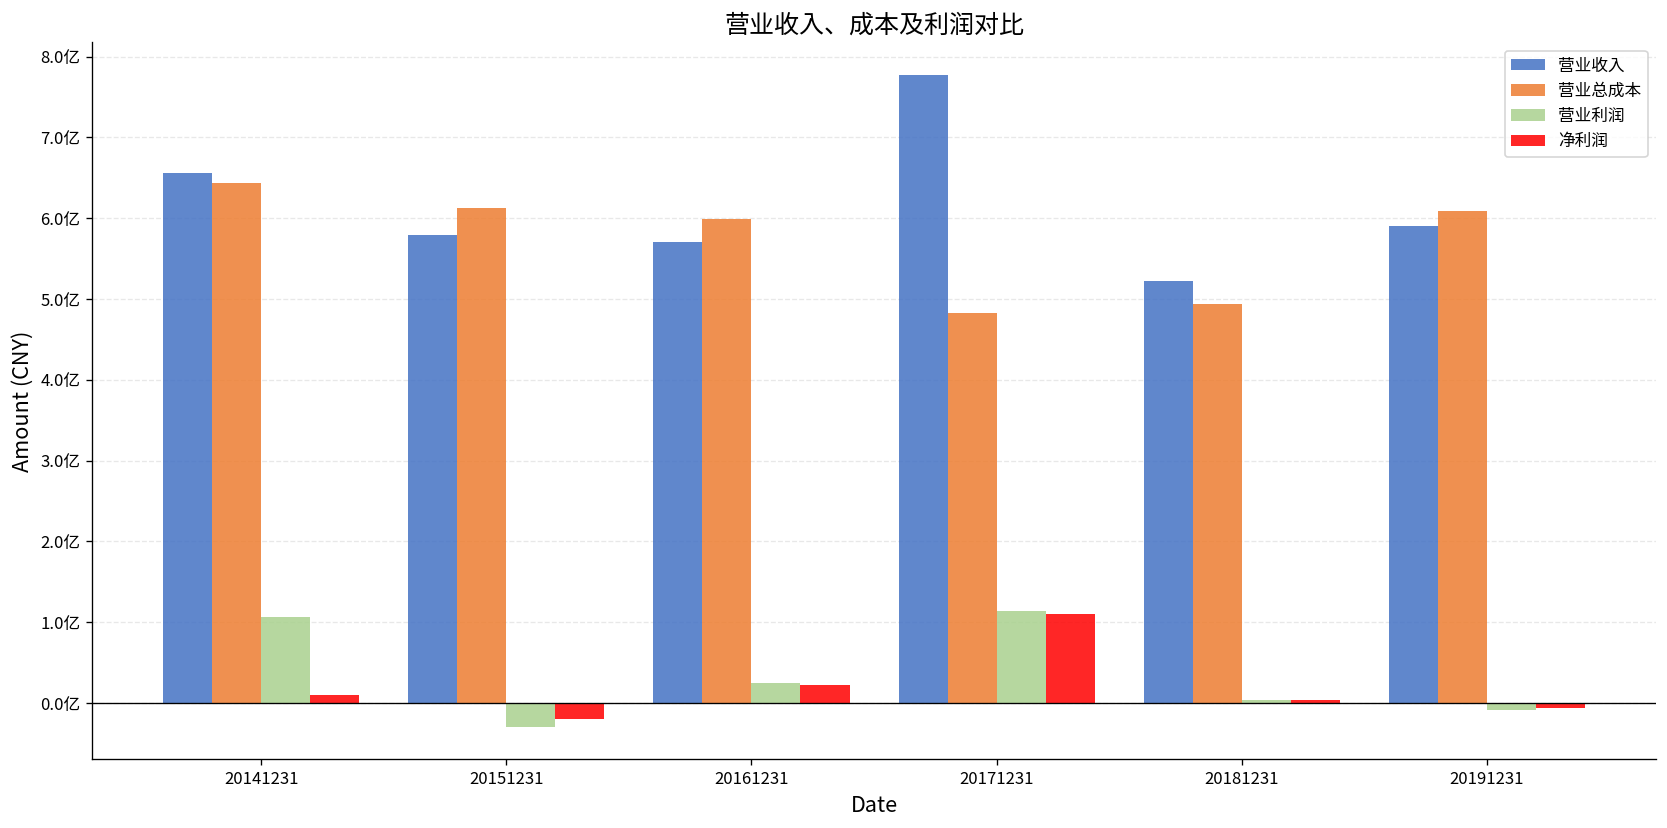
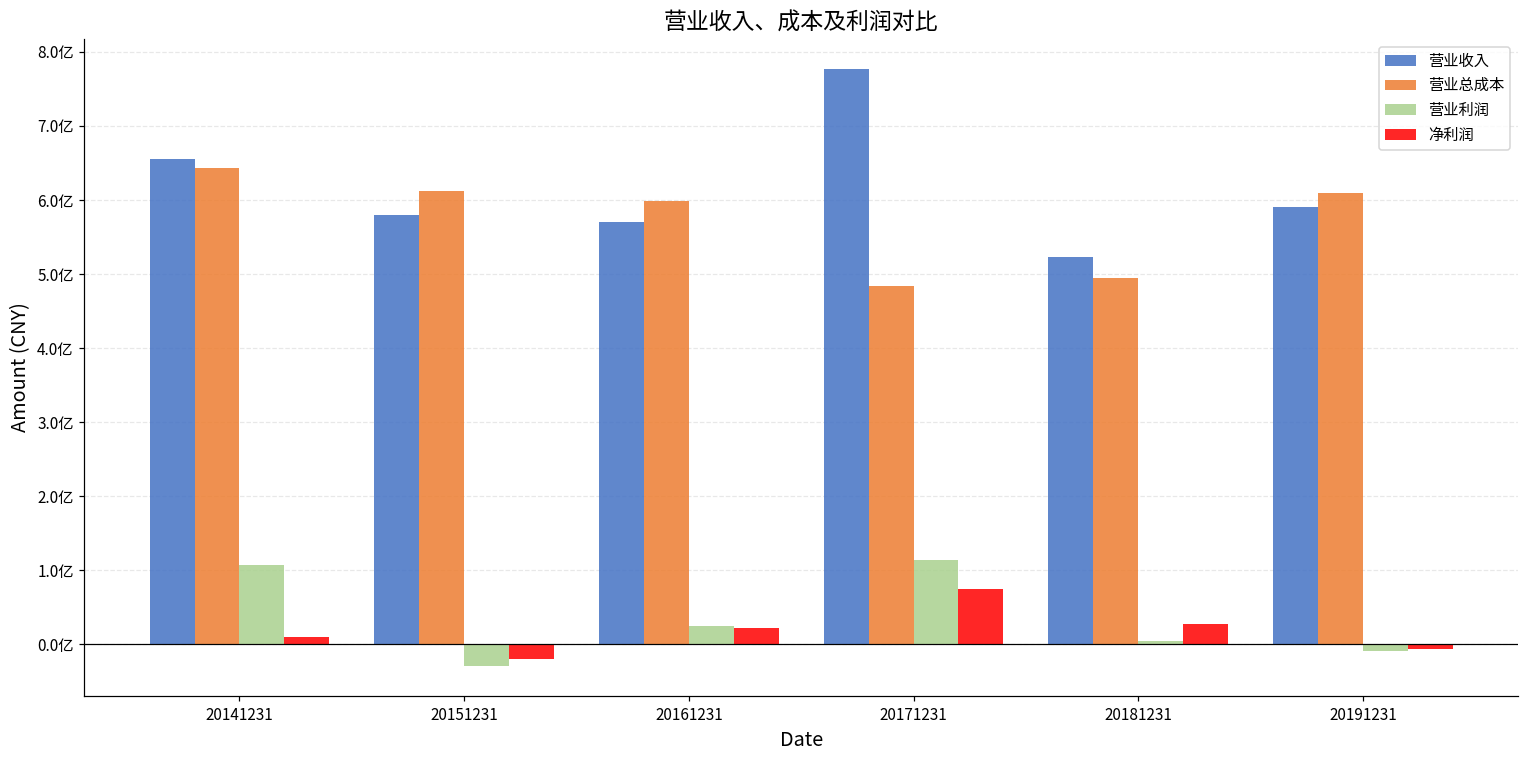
  {
    "营业收入": {
      "20141231": "6.6亿",
      "20151231": "5.8亿",
      "20161231": "5.7亿",
      "20171231": "7.8亿",
      "20181231": "5.2亿",
      "20191231": "5.9亿"
    },
    "营业总成本": {
      "20141231": "6.4亿",
      "20151231": "6.1亿",
      "20161231": "6.0亿",
      "20171231": "4.8亿",
      "20181231": "4.9亿",
      "20191231": "6.1亿"
    },
    "营业利润": {
      "20141231": "1.1亿",
      "20151231": "-0.3亿",
      "20161231": "0.3亿",
      "20171231": "1.1亿",
      "20181231": "0.0亿",
      "20191231": "-0.1亿"
    },
    "净利润": {
      "20141231": "0.1亿",
      "20151231": "-0.2亿",
      "20161231": "0.2亿",
-     "20171231": "1.1亿",
-     "20181231": "0.0亿",
+     "20171231": "0.8亿",
+     "20181231": "0.3亿",
      "20191231": "-0.1亿"
    }
  }
